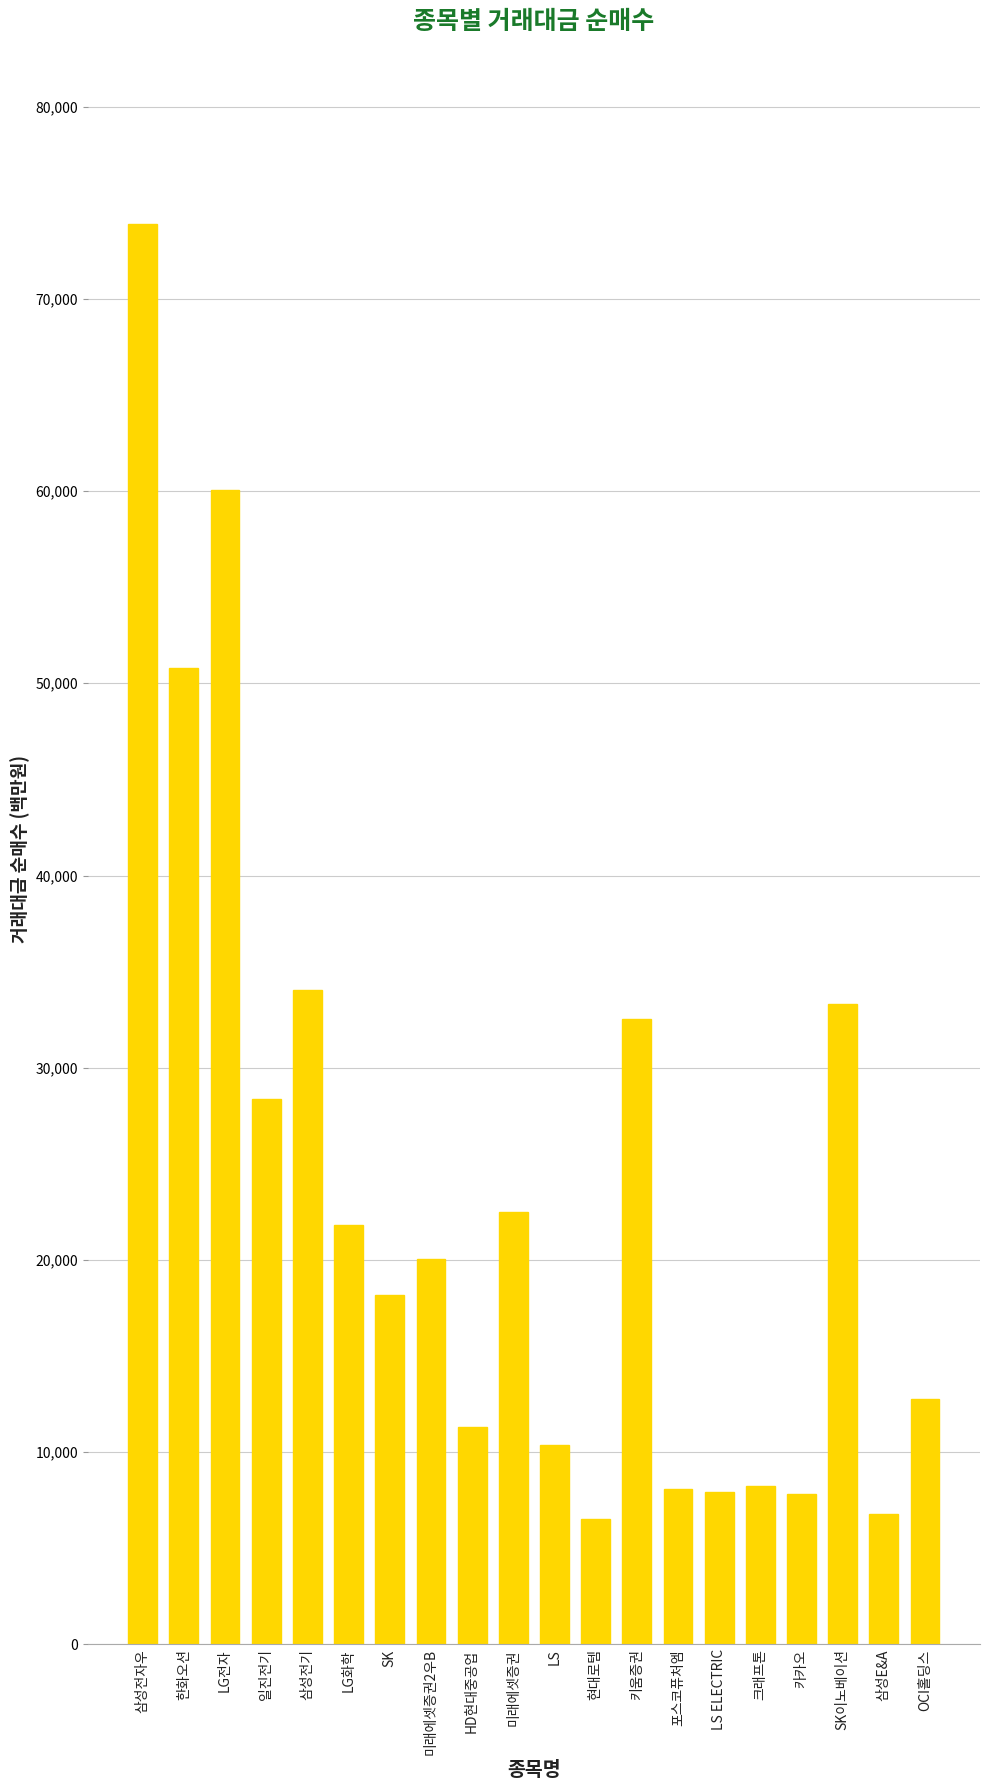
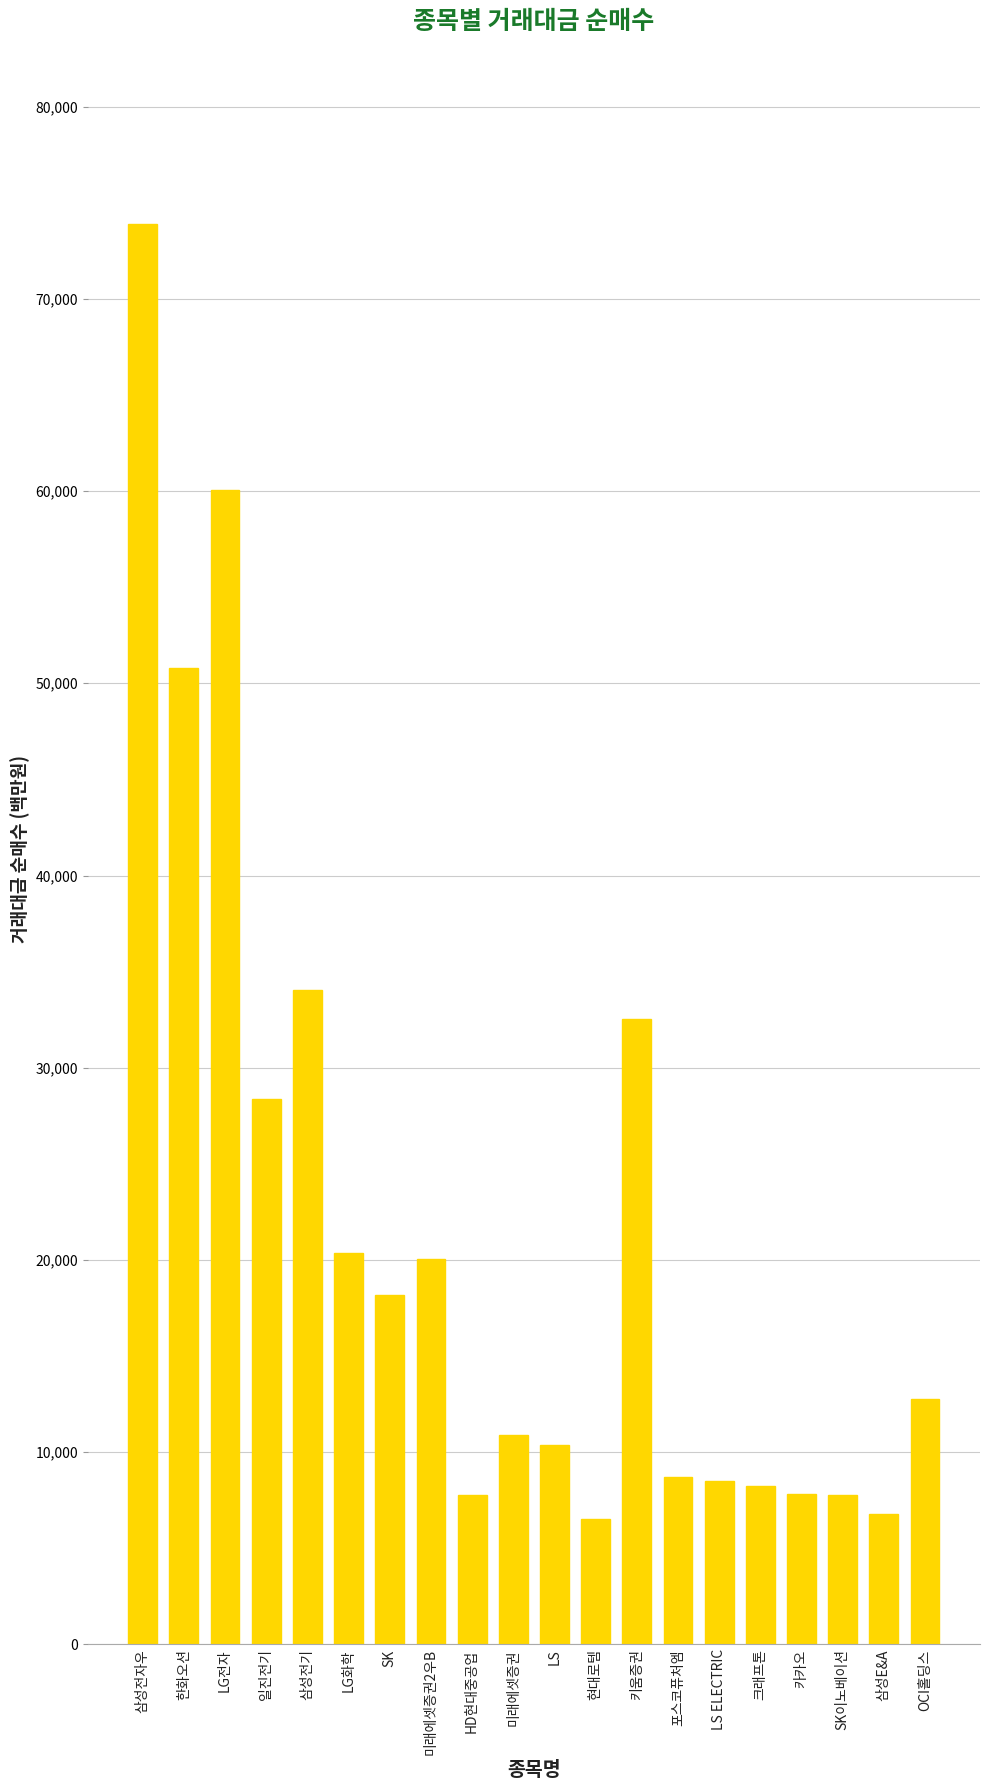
  {
    "삼성전자우": "73,900",
    "한화오션": "50,800",
    "LG전자": "60,000",
    "일진전기": "28,400",
    "삼성전기": "34,000",
-   "LG화학": "21,800",
+   "LG화학": "20,400",
    "SK": "18,200",
    "미래에셋증권2우B": "20,000",
-   "HD현대중공업": "11,300",
-   "미래에셋증권": "22,500",
+   "HD현대중공업": "7,800",
+   "미래에셋증권": "10,900",
    "LS": "10,400",
    "현대로템": "6,500",
    "키움증권": "32,500",
-   "포스코퓨처엠": "8,100",
-   "LS ELECTRIC": "8,000",
+   "포스코퓨처엠": "8,700",
+   "LS ELECTRIC": "8,500",
    "크래프톤": "8,200",
    "카카오": "7,800",
-   "SK이노베이션": "33,300",
+   "SK이노베이션": "7,800",
    "삼성E&A": "6,800",
    "OCI홀딩스": "12,800"
  }
